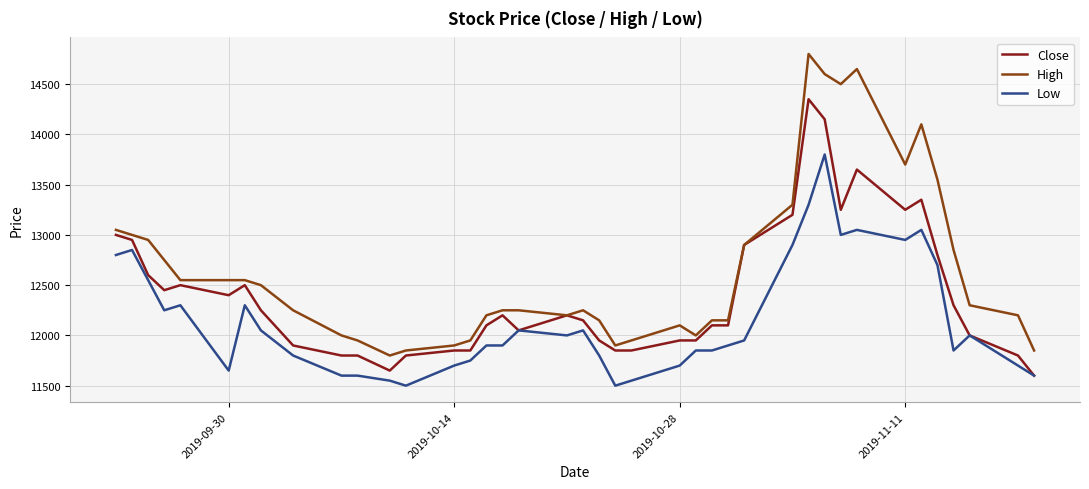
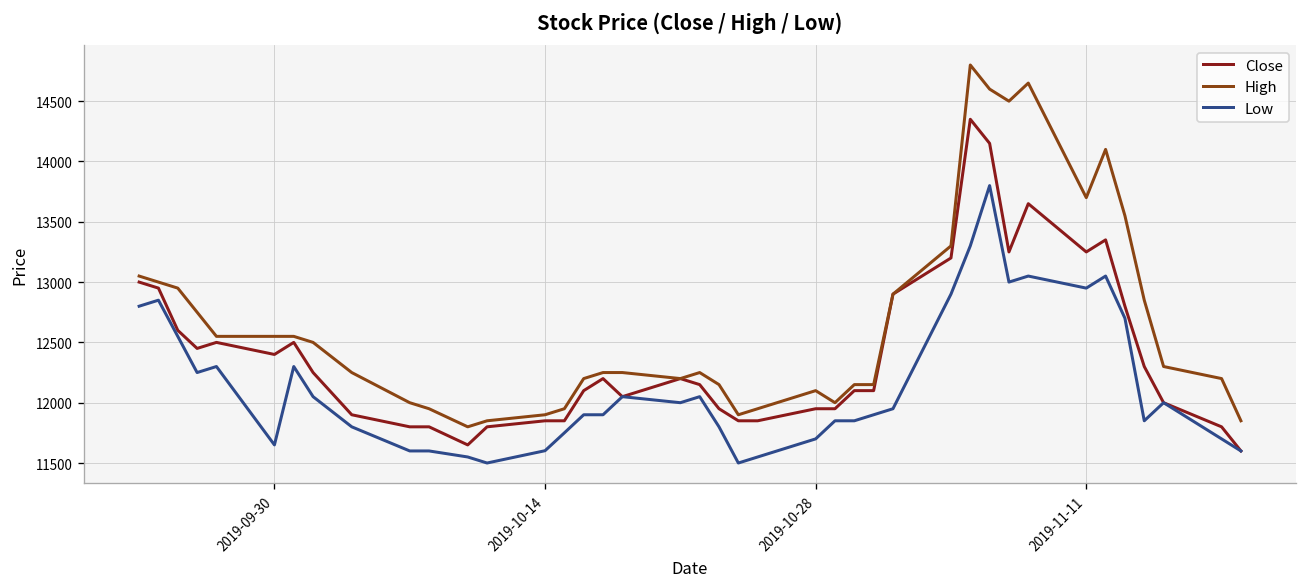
  {
    "Low": {
      "2019-09-30": 11650,
-     "2019-10-14": 11700,
+     "2019-10-14": 11600,
      "2019-10-28": 11700,
      "2019-11-11": 12950
    }
  }
